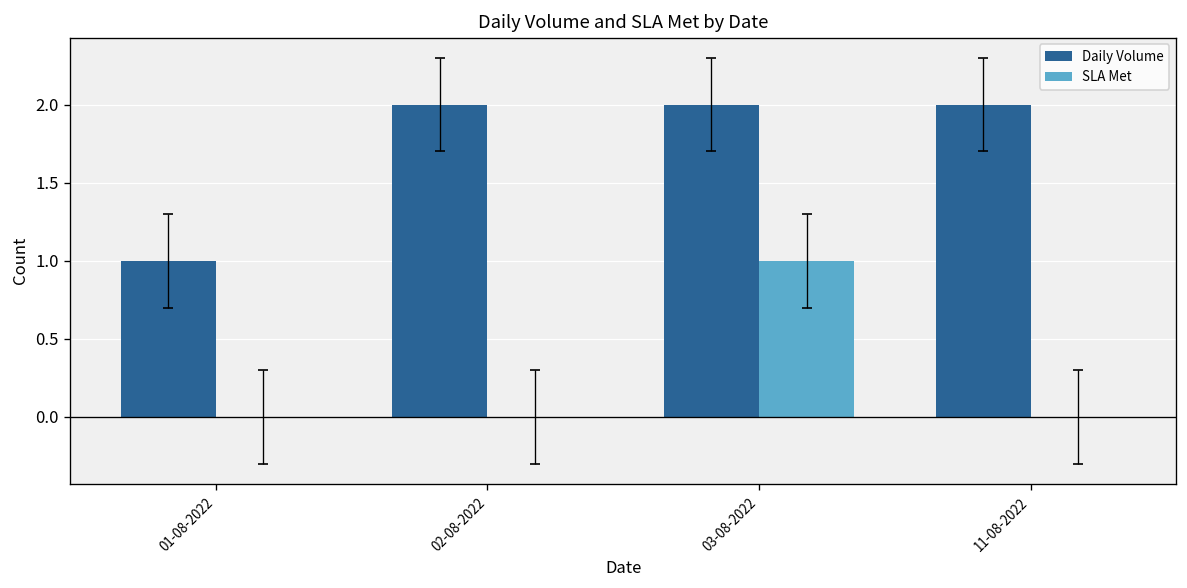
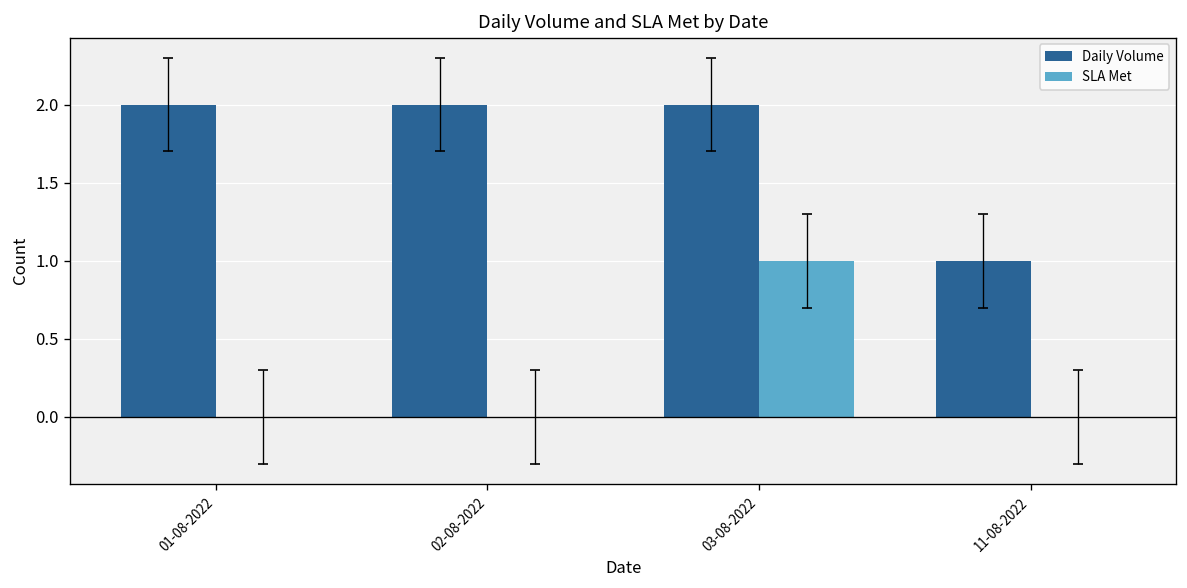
  {
    "Daily Volume": {
-     "01-08-2022": 1,
+     "01-08-2022": 2,
      "02-08-2022": 2,
      "03-08-2022": 2,
-     "11-08-2022": 2
+     "11-08-2022": 1
    },
    "SLA Met": {
      "01-08-2022": 0,
      "02-08-2022": 0,
      "03-08-2022": 1,
      "11-08-2022": 0
    }
  }
